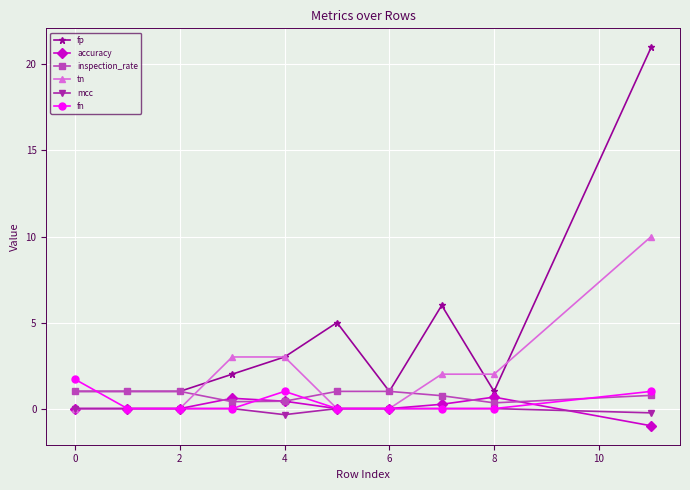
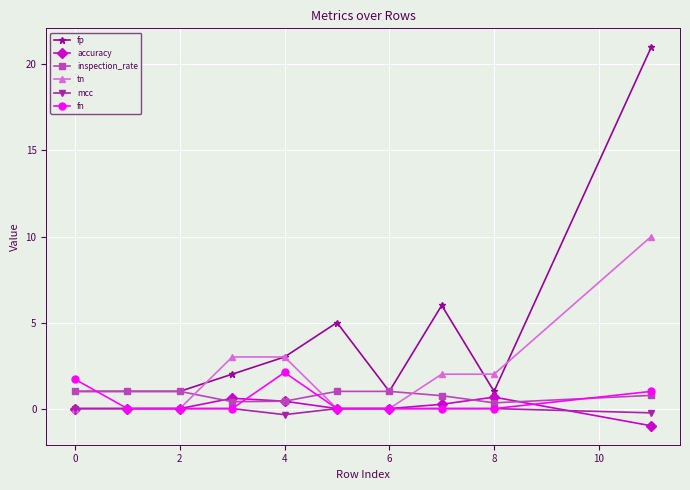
  {
    "fn": {
      "0": 1.7,
-     "4": 1.0
+     "4": 2.1
    }
  }
